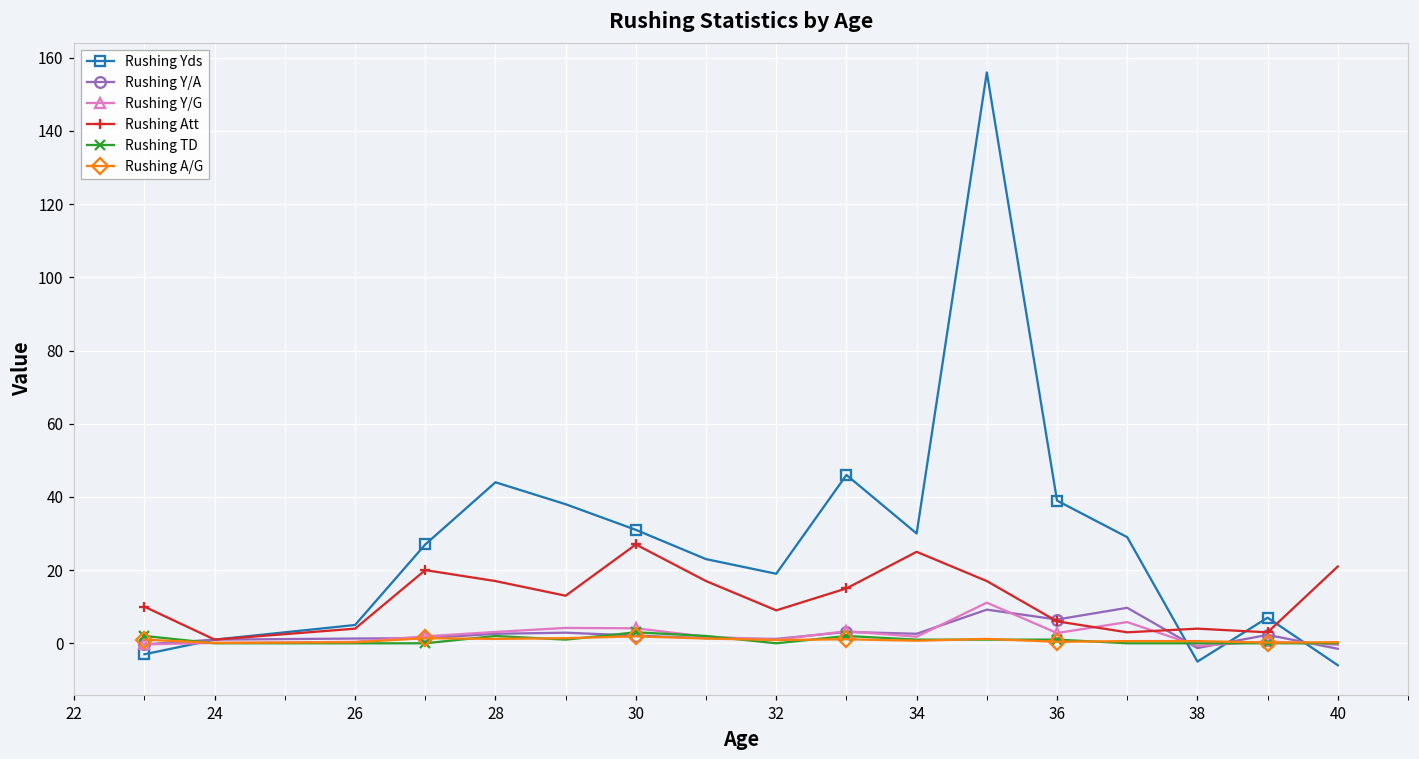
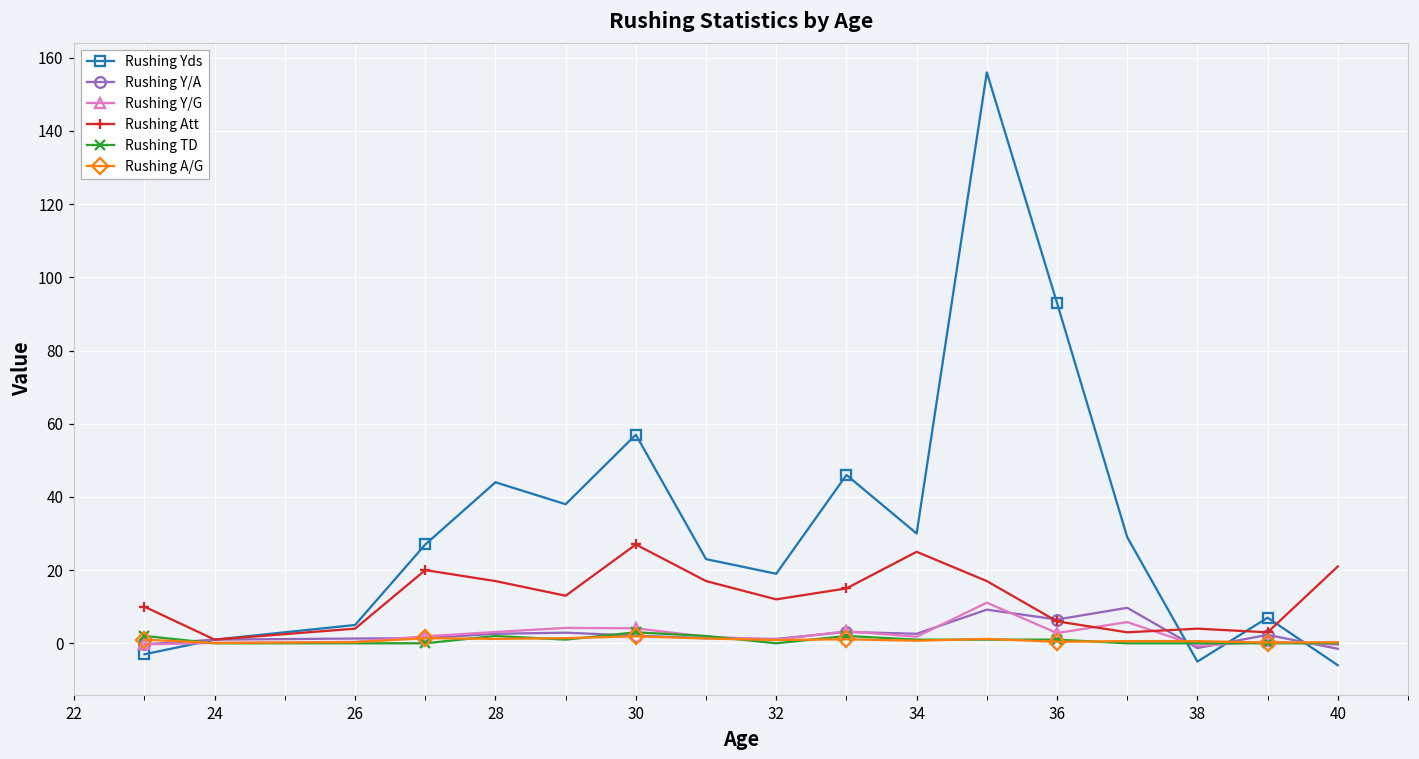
  {
    "Rushing Yds": {
      "26": 5,
      "28": 44,
-     "30": 31,
+     "30": 57,
      "32": 19,
      "34": 30,
-     "36": 39,
+     "36": 93,
      "38": -5,
      "40": -6
    },
    "Rushing Y/A": {
      "26": 1,
      "34": 3,
      "40": -2
    },
    "Rushing Y/G": {
      "30": 4,
      "34": 2,
      "36": 3
    },
    "Rushing Att": {
      "26": 4,
      "28": 17,
      "30": 27,
-     "32": 9,
+     "32": 12,
      "34": 25,
      "38": 4,
      "40": 21
    },
    "Rushing TD": {
      "30": 3,
      "32": 0
    },
    "Rushing A/G": {
      "28": 1
    }
  }
